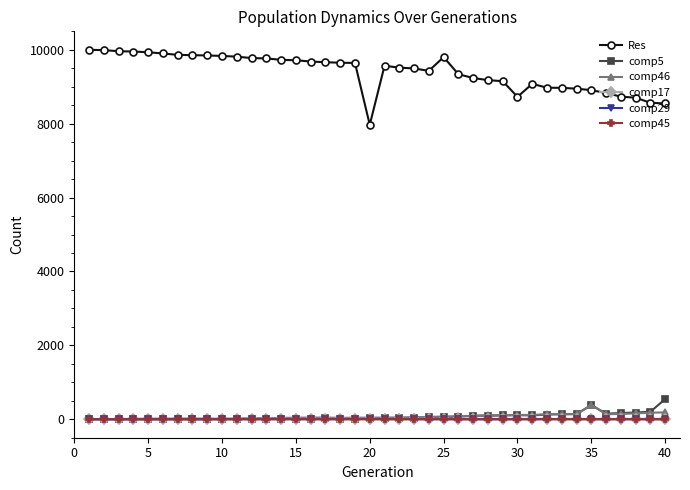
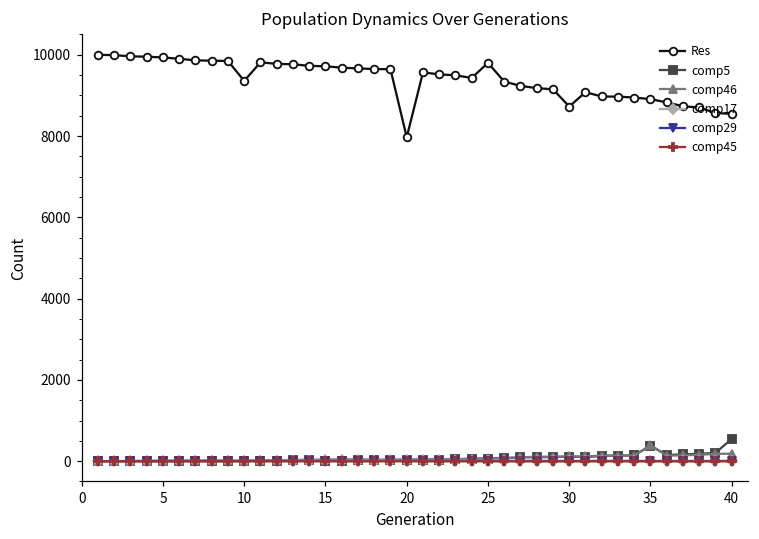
  {
    "Res": {
      "5": 9900,
-     "10": 9800,
+     "10": 9400,
      "15": 9700,
      "20": 8000,
      "25": 9800,
      "30": 8700,
      "35": 8900,
      "40": 8500
    },
    "comp5": {
      "40": 500
    },
    "comp46": {
      "40": 200
    },
    "comp45": {
      "30": 0,
      "35": 0,
      "40": 0
    }
  }
